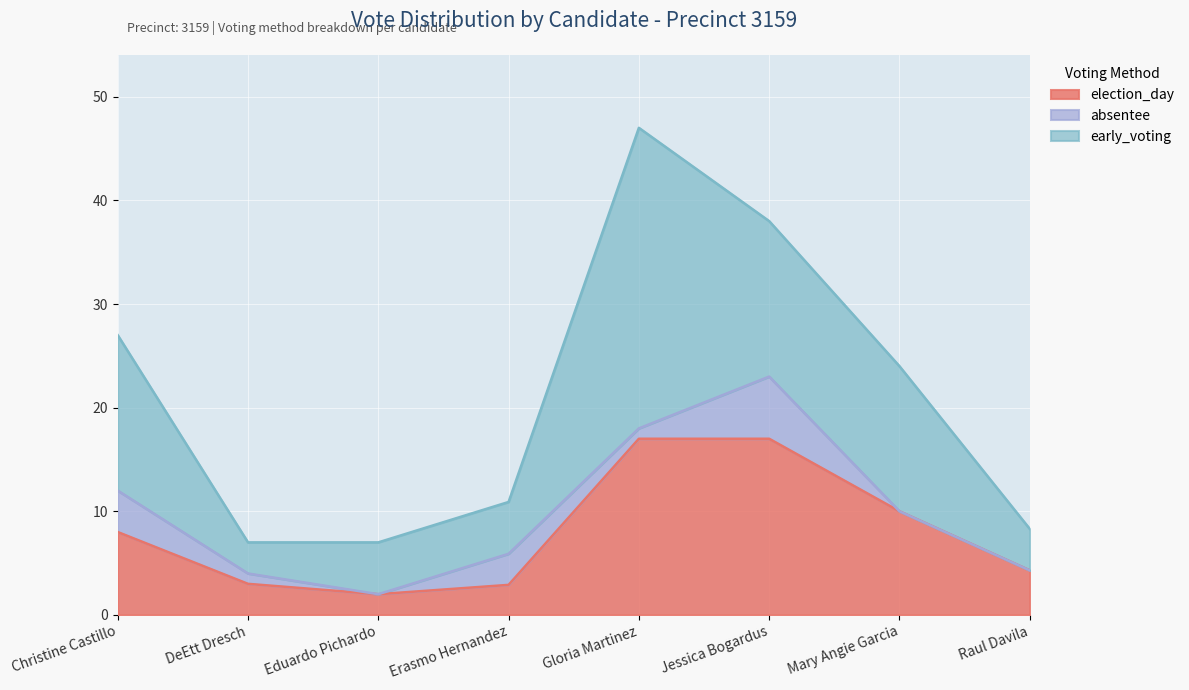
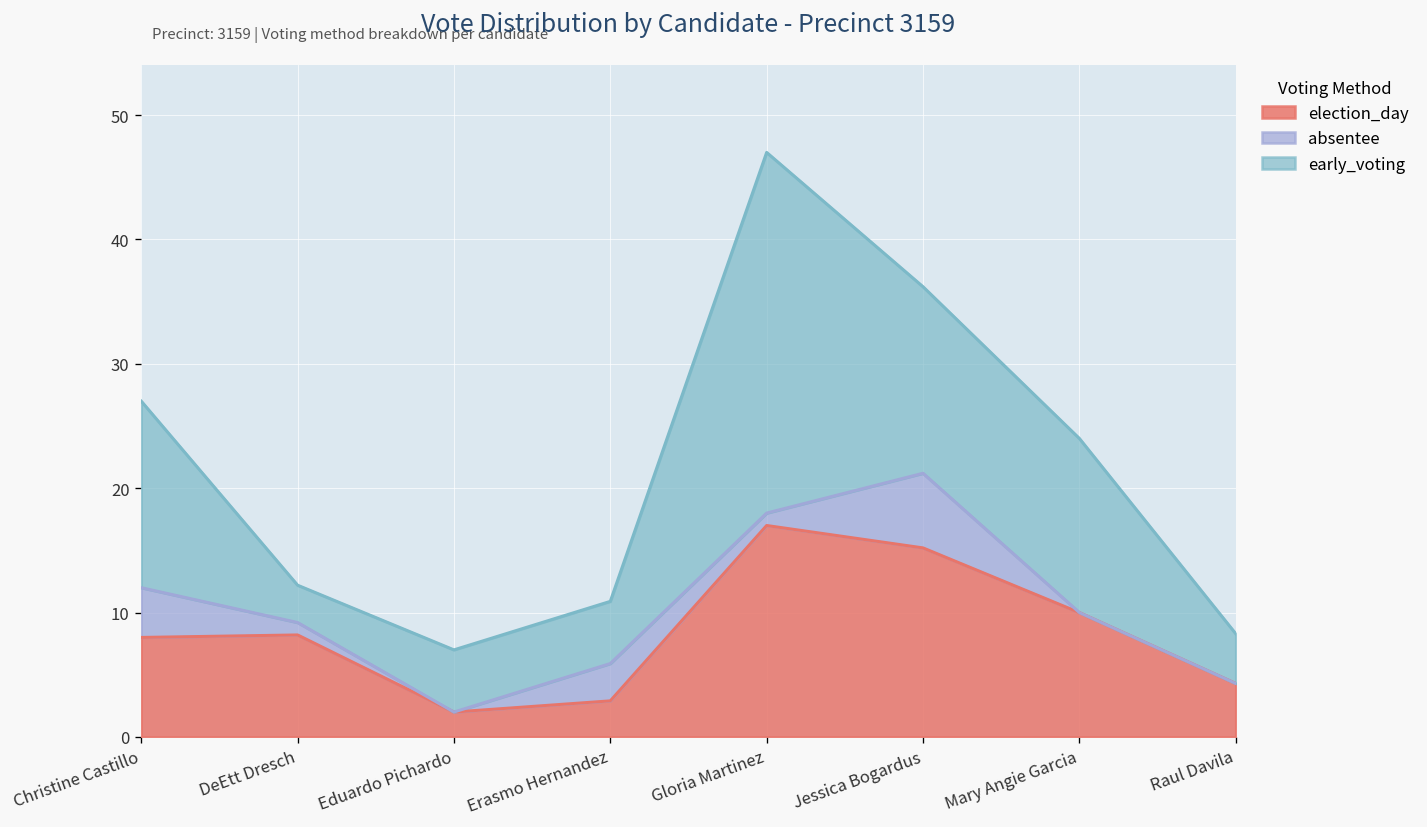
  {
    "election_day": {
      "Christine Castillo": 8.0,
-     "DeEtt Dresch": 3.0,
+     "DeEtt Dresch": 8.2,
      "Erasmo Hernandez": 2.9,
      "Gloria Martinez": 17.0,
-     "Jessica Bogardus": 17.0
+     "Jessica Bogardus": 15.2
    }
  }
